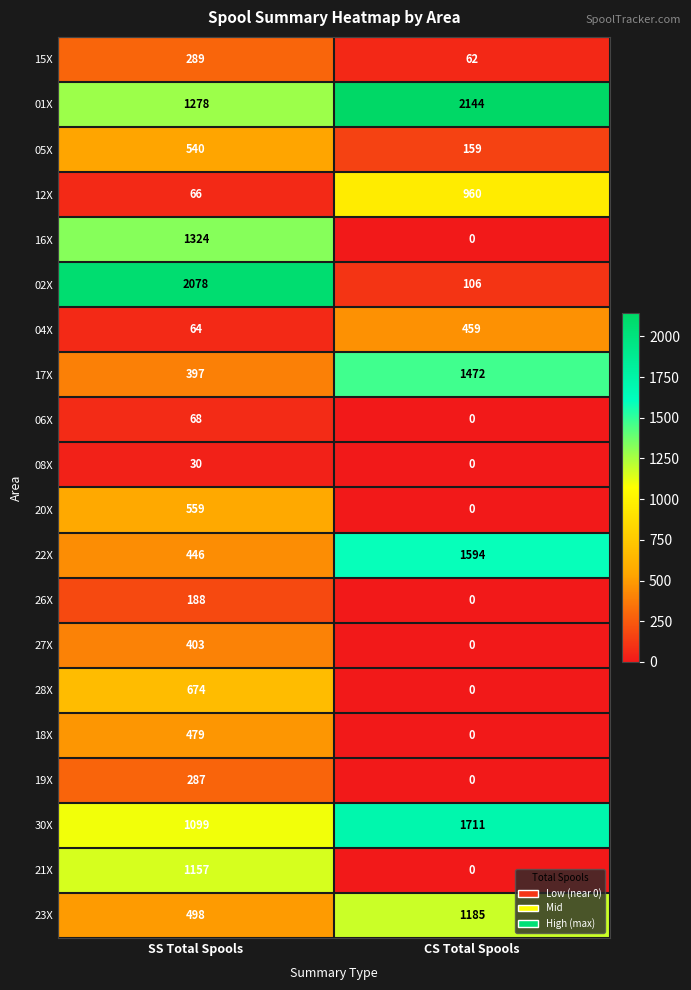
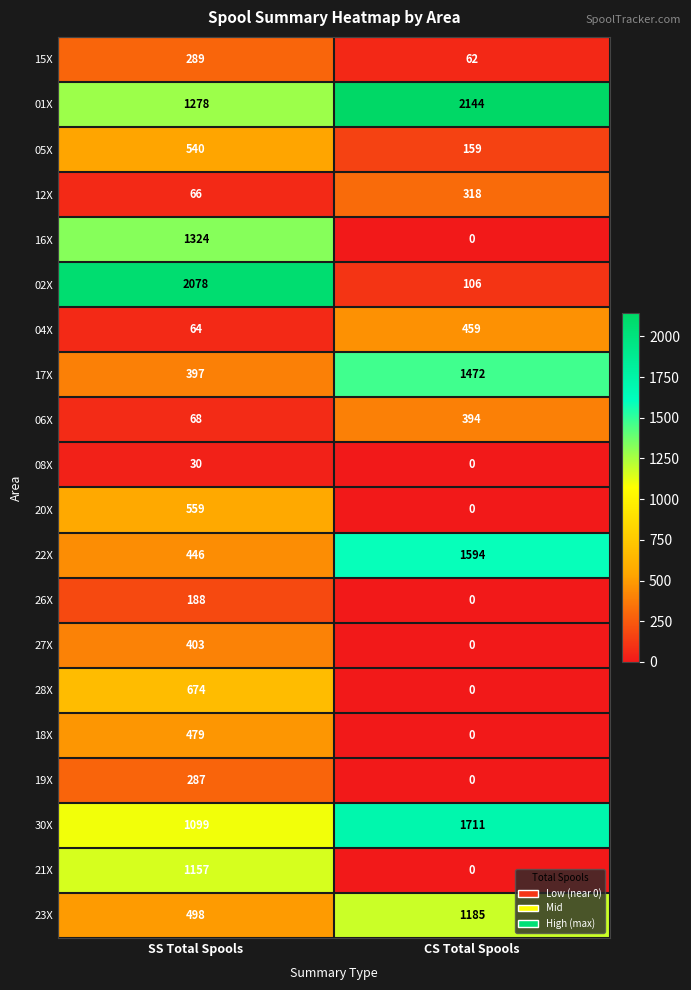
  {
    "15X": {
      "SS Total Spools": 289,
      "CS Total Spools": 62
    },
    "01X": {
      "SS Total Spools": 1278,
      "CS Total Spools": 2144
    },
    "05X": {
      "SS Total Spools": 540,
      "CS Total Spools": 159
    },
    "12X": {
      "SS Total Spools": 66,
-     "CS Total Spools": 960
+     "CS Total Spools": 318
    },
    "16X": {
      "SS Total Spools": 1324,
      "CS Total Spools": 0
    },
    "02X": {
      "SS Total Spools": 2078,
      "CS Total Spools": 106
    },
    "04X": {
      "SS Total Spools": 64,
      "CS Total Spools": 459
    },
    "17X": {
      "SS Total Spools": 397,
      "CS Total Spools": 1472
    },
    "06X": {
      "SS Total Spools": 68,
-     "CS Total Spools": 0
+     "CS Total Spools": 394
    },
    "08X": {
      "SS Total Spools": 30,
      "CS Total Spools": 0
    },
    "20X": {
      "SS Total Spools": 559,
      "CS Total Spools": 0
    },
    "22X": {
      "SS Total Spools": 446,
      "CS Total Spools": 1594
    },
    "26X": {
      "SS Total Spools": 188,
      "CS Total Spools": 0
    },
    "27X": {
      "SS Total Spools": 403,
      "CS Total Spools": 0
    },
    "28X": {
      "SS Total Spools": 674,
      "CS Total Spools": 0
    },
    "18X": {
      "SS Total Spools": 479,
      "CS Total Spools": 0
    },
    "19X": {
      "SS Total Spools": 287,
      "CS Total Spools": 0
    },
    "30X": {
      "SS Total Spools": 1099,
      "CS Total Spools": 1711
    },
    "21X": {
      "SS Total Spools": 1157,
      "CS Total Spools": 0
    },
    "23X": {
      "SS Total Spools": 498,
      "CS Total Spools": 1185
    }
  }
